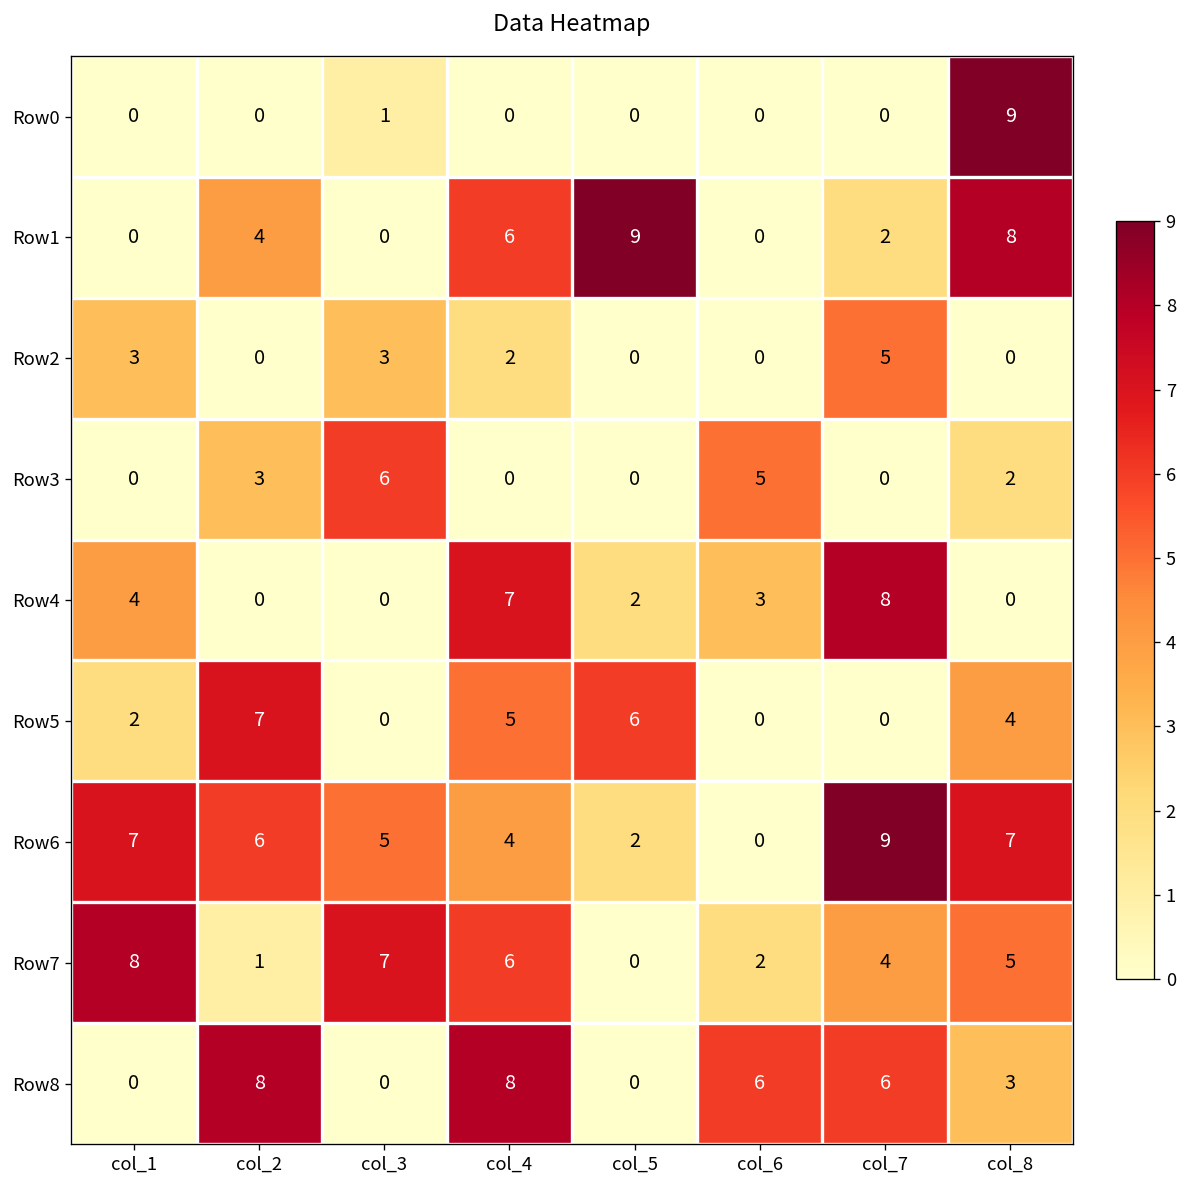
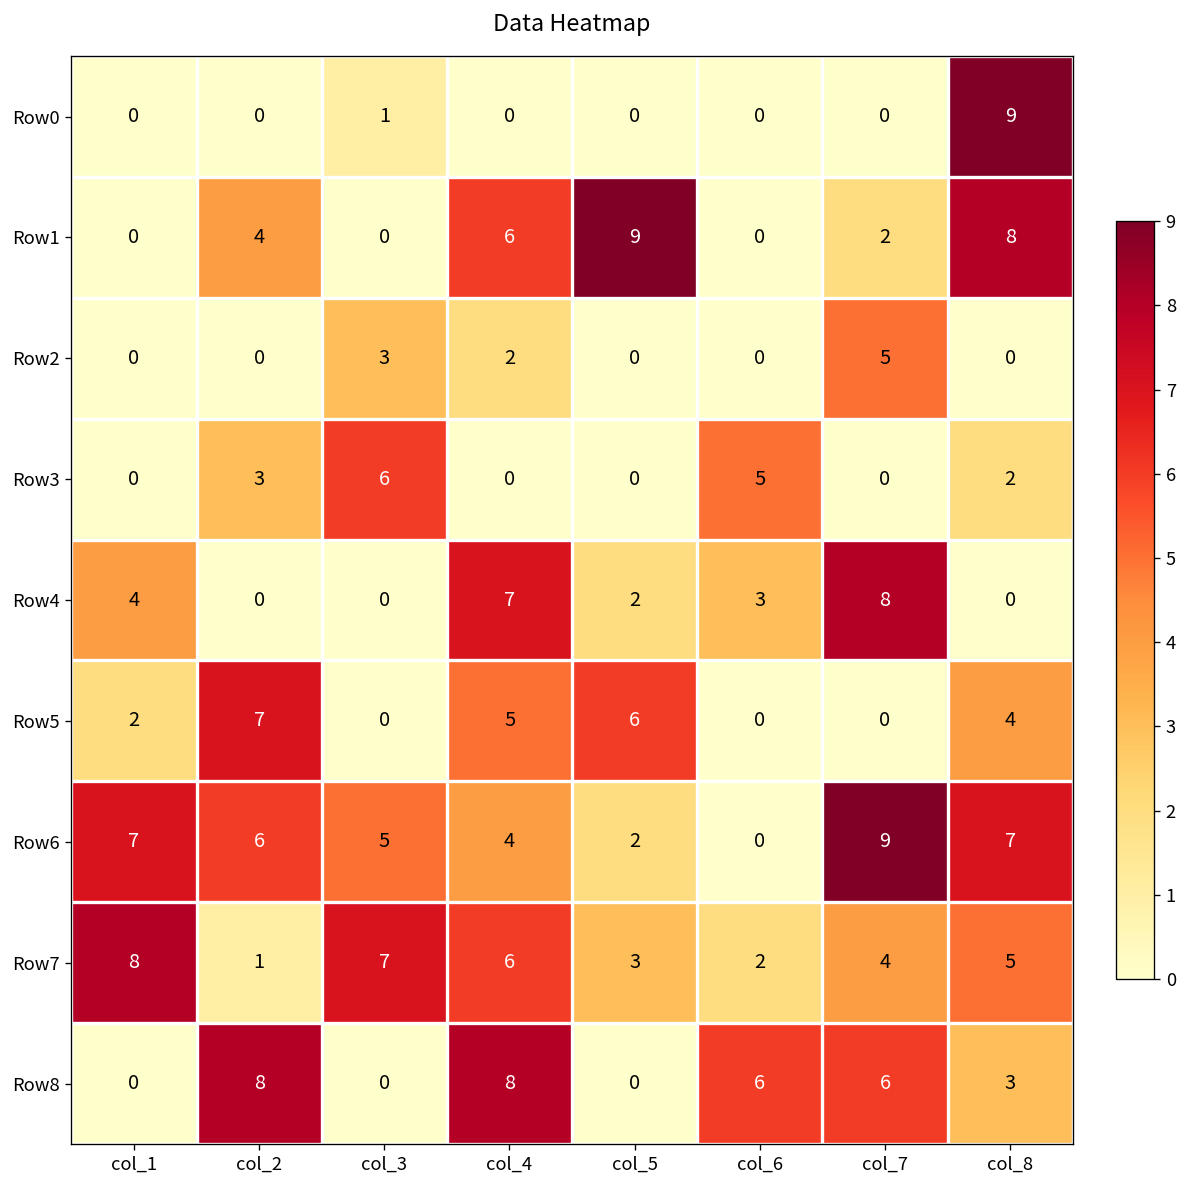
  {
    "Row0": {
      "col_1": 0,
      "col_2": 0,
      "col_3": 1,
      "col_4": 0,
      "col_5": 0,
      "col_6": 0,
      "col_7": 0,
      "col_8": 9
    },
    "Row1": {
      "col_1": 0,
      "col_2": 4,
      "col_3": 0,
      "col_4": 6,
      "col_5": 9,
      "col_6": 0,
      "col_7": 2,
      "col_8": 8
    },
    "Row2": {
-     "col_1": 3,
+     "col_1": 0,
      "col_2": 0,
      "col_3": 3,
      "col_4": 2,
      "col_5": 0,
      "col_6": 0,
      "col_7": 5,
      "col_8": 0
    },
    "Row3": {
      "col_1": 0,
      "col_2": 3,
      "col_3": 6,
      "col_4": 0,
      "col_5": 0,
      "col_6": 5,
      "col_7": 0,
      "col_8": 2
    },
    "Row4": {
      "col_1": 4,
      "col_2": 0,
      "col_3": 0,
      "col_4": 7,
      "col_5": 2,
      "col_6": 3,
      "col_7": 8,
      "col_8": 0
    },
    "Row5": {
      "col_1": 2,
      "col_2": 7,
      "col_3": 0,
      "col_4": 5,
      "col_5": 6,
      "col_6": 0,
      "col_7": 0,
      "col_8": 4
    },
    "Row6": {
      "col_1": 7,
      "col_2": 6,
      "col_3": 5,
      "col_4": 4,
      "col_5": 2,
      "col_6": 0,
      "col_7": 9,
      "col_8": 7
    },
    "Row7": {
      "col_1": 8,
      "col_2": 1,
      "col_3": 7,
      "col_4": 6,
-     "col_5": 0,
+     "col_5": 3,
      "col_6": 2,
      "col_7": 4,
      "col_8": 5
    },
    "Row8": {
      "col_1": 0,
      "col_2": 8,
      "col_3": 0,
      "col_4": 8,
      "col_5": 0,
      "col_6": 6,
      "col_7": 6,
      "col_8": 3
    }
  }
